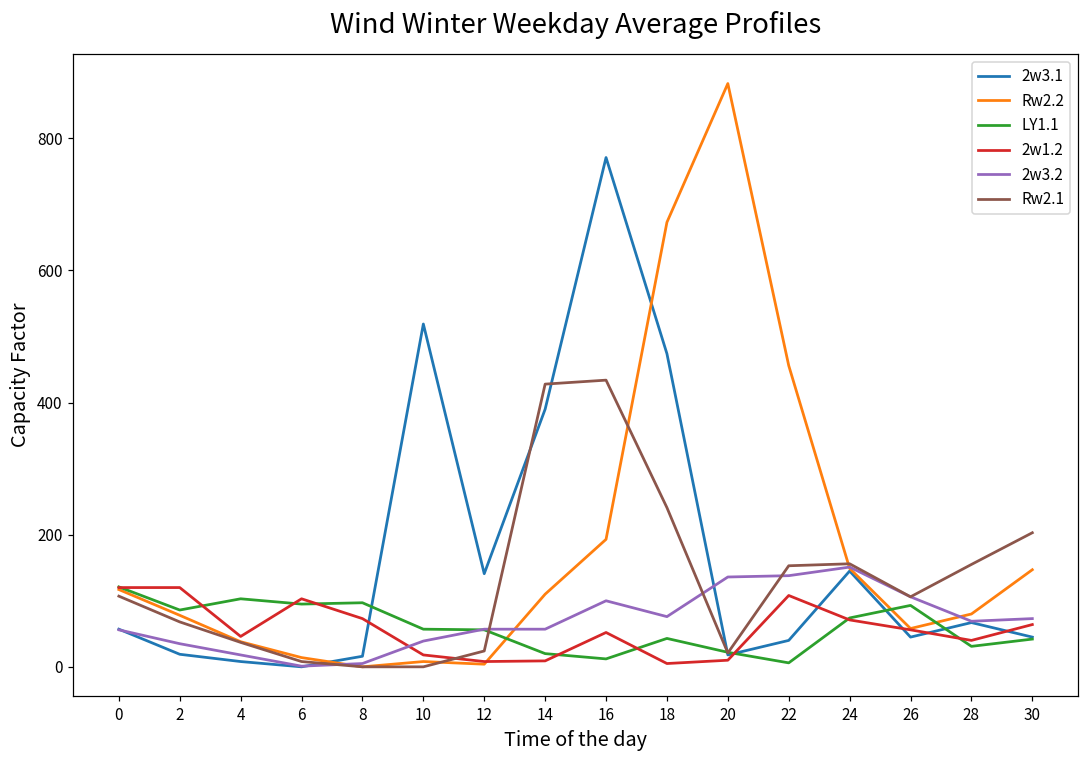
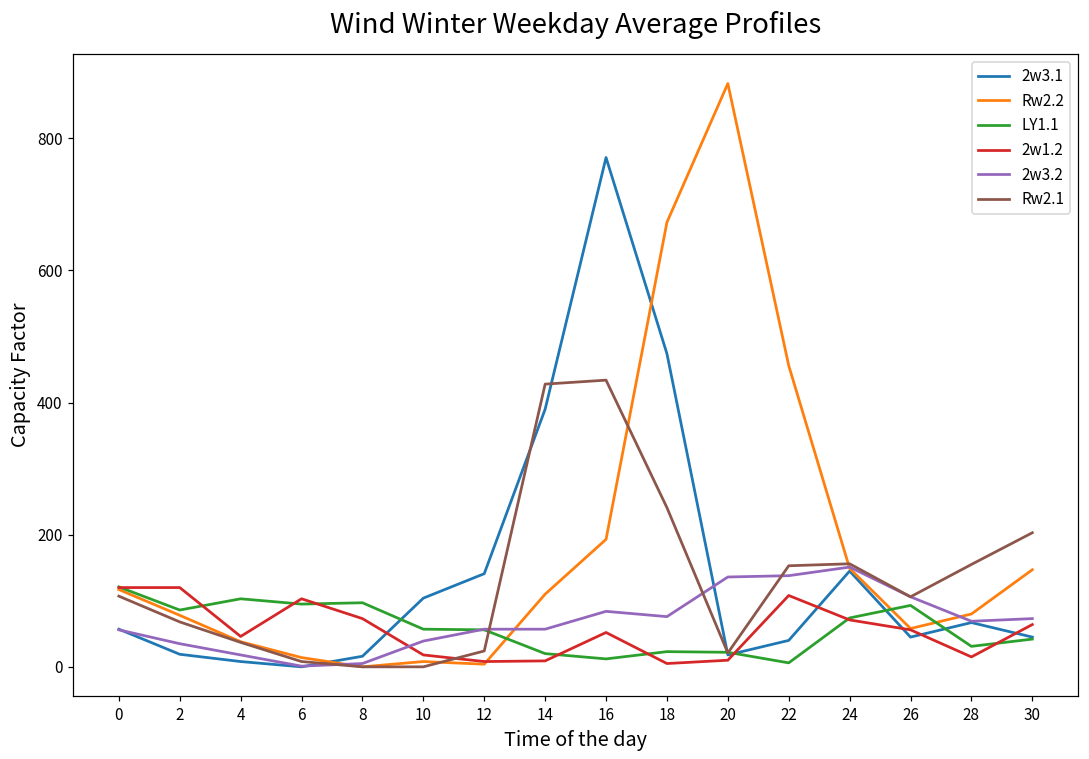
  {
    "2w3.1": {
      "2": 20,
      "4": 10,
      "8": 20,
-     "10": 520,
+     "10": 100,
      "12": 140,
      "14": 390,
      "16": 770,
      "18": 470,
      "22": 40,
      "26": 50
    },
    "Rw2.2": {
      "2": 80,
      "6": 10,
      "10": 10,
      "14": 110,
      "16": 190,
      "18": 670,
      "20": 880,
      "22": 460,
      "28": 80,
      "30": 150
    },
    "LY1.1": {
      "2": 90,
      "4": 100,
      "6": 100,
      "8": 100,
      "10": 60,
      "14": 20,
      "16": 10,
-     "18": 40,
+     "18": 20,
      "22": 10,
      "26": 90,
      "28": 30
    },
    "2w1.2": {
      "2": 120,
      "4": 50,
      "6": 100,
      "8": 70,
      "10": 20,
      "14": 10,
      "16": 50,
      "18": 10,
      "20": 10,
      "22": 110,
-     "28": 40,
+     "28": 20,
      "30": 60
    },
    "2w3.2": {
      "2": 40,
      "4": 20,
      "8": 10,
      "10": 40,
      "14": 60,
-     "16": 100,
+     "16": 80,
      "18": 80,
      "20": 140,
      "22": 140,
      "30": 70
    },
    "Rw2.1": {
      "0": 110,
      "2": 70,
      "6": 10,
      "10": 0,
      "12": 20,
      "14": 430,
      "16": 430,
      "18": 240,
      "22": 150,
      "24": 160,
      "28": 160,
      "30": 200
    }
  }
